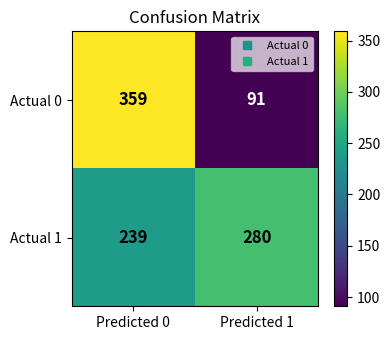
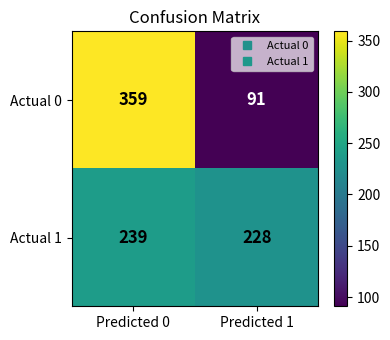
  {
    "Actual 0": {
      "Predicted 0": 359,
      "Predicted 1": 91
    },
    "Actual 1": {
      "Predicted 0": 239,
-     "Predicted 1": 280
+     "Predicted 1": 228
    }
  }
